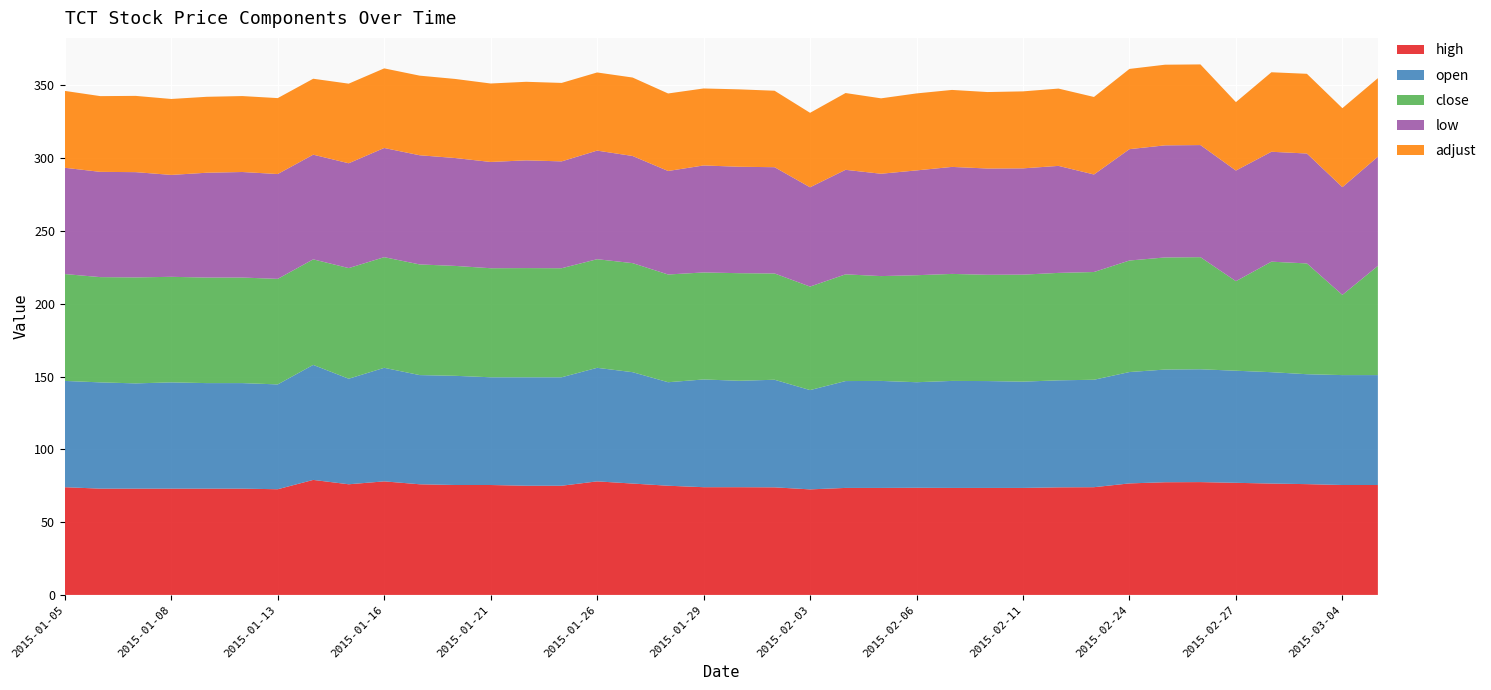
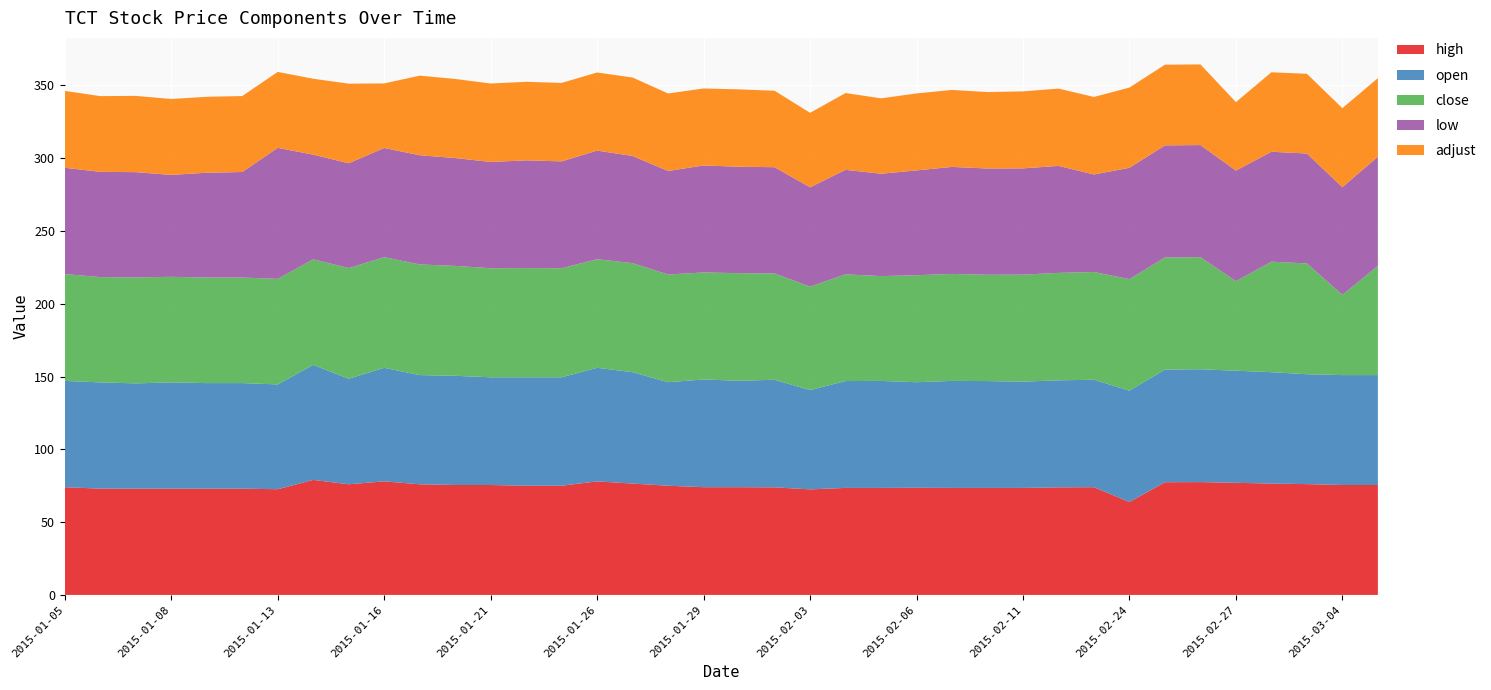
  {
    "high": {
      "2015-01-05": 74,
      "2015-01-08": 73,
      "2015-01-13": 73,
      "2015-01-16": 78,
      "2015-01-21": 76,
      "2015-01-26": 78,
      "2015-01-29": 74,
      "2015-02-03": 73,
      "2015-02-06": 74,
      "2015-02-11": 74,
-     "2015-02-24": 77,
+     "2015-02-24": 64,
      "2015-02-27": 77,
      "2015-03-04": 76
    },
    "open": {
      "2015-01-05": 73,
      "2015-01-08": 73,
      "2015-01-13": 72,
      "2015-01-16": 78,
      "2015-01-21": 74,
      "2015-01-26": 78,
      "2015-01-29": 74,
      "2015-02-03": 68,
      "2015-02-06": 73,
      "2015-02-11": 73,
      "2015-02-24": 77,
      "2015-02-27": 77,
      "2015-03-04": 76
    },
    "close": {
      "2015-01-05": 73,
      "2015-01-08": 73,
      "2015-01-13": 73,
      "2015-01-16": 76,
      "2015-01-21": 75,
      "2015-01-26": 75,
      "2015-01-29": 74,
      "2015-02-03": 71,
      "2015-02-06": 74,
      "2015-02-11": 74,
      "2015-02-24": 77,
      "2015-02-27": 62,
      "2015-03-04": 55
    },
    "low": {
      "2015-01-05": 73,
      "2015-01-08": 70,
-     "2015-01-13": 72,
+     "2015-01-13": 90,
      "2015-01-16": 75,
      "2015-01-21": 73,
      "2015-01-26": 75,
      "2015-01-29": 74,
      "2015-02-03": 68,
      "2015-02-06": 72,
      "2015-02-11": 73,
      "2015-02-24": 76,
      "2015-02-27": 76,
      "2015-03-04": 74
    },
    "adjust": {
      "2015-01-05": 53,
      "2015-01-08": 52,
      "2015-01-13": 52,
-     "2015-01-16": 55,
+     "2015-01-16": 44,
      "2015-01-21": 54,
      "2015-01-26": 54,
      "2015-01-29": 53,
      "2015-02-03": 51,
      "2015-02-06": 53,
      "2015-02-11": 53,
      "2015-02-24": 55,
      "2015-02-27": 47,
      "2015-03-04": 54
    }
  }
